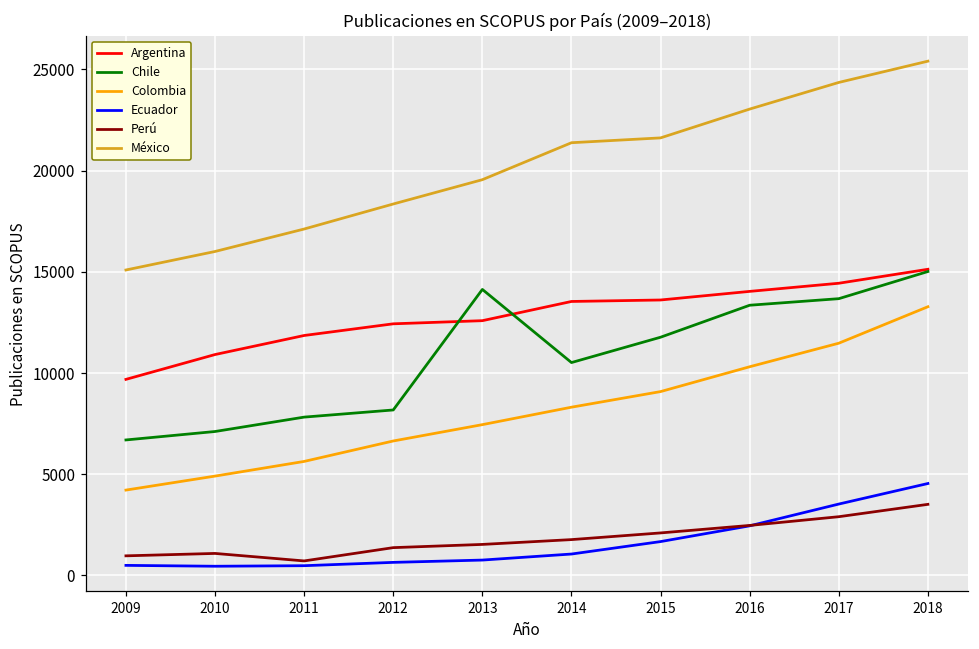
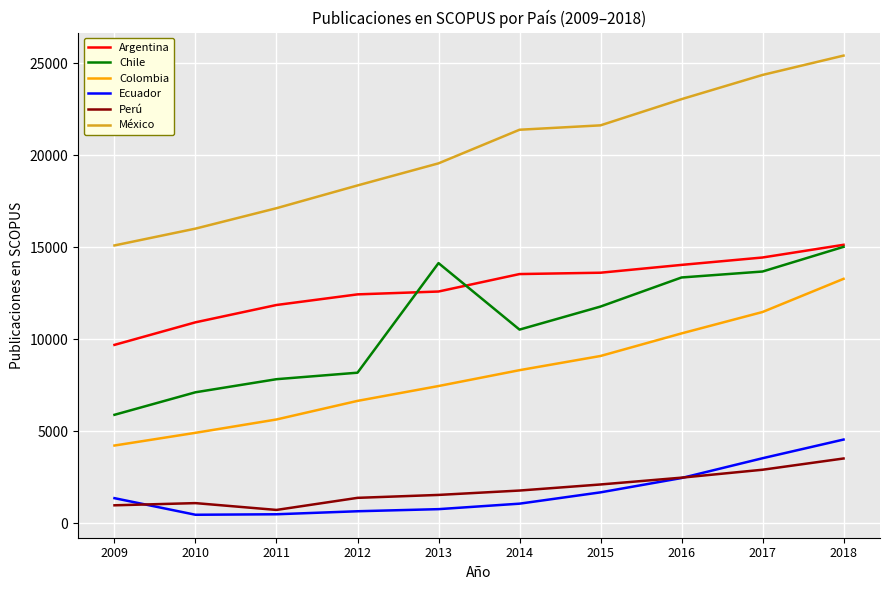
  {
    "Argentina": {
      "2009": 9700,
      "2010": 10900,
      "2011": 11900,
      "2012": 12400,
      "2013": 12600,
      "2014": 13500,
      "2015": 13600,
      "2016": 14000,
      "2017": 14400
    },
    "Chile": {
-     "2009": 6700,
+     "2009": 5900,
      "2010": 7100,
      "2011": 7800,
      "2012": 8200,
      "2013": 14100,
      "2014": 10500,
      "2015": 11800,
      "2016": 13400,
      "2017": 13700
    },
    "Ecuador": {
-     "2009": 500,
+     "2009": 1400,
      "2010": 500,
      "2011": 500,
      "2012": 600,
      "2013": 800,
      "2014": 1100,
      "2015": 1700,
      "2017": 3500,
      "2018": 4500
    },
    "Perú": {
      "2009": 1000,
      "2010": 1100,
      "2011": 700,
      "2012": 1400,
      "2013": 1500,
      "2014": 1800,
      "2015": 2100,
      "2017": 2900,
      "2018": 3500
    }
  }
